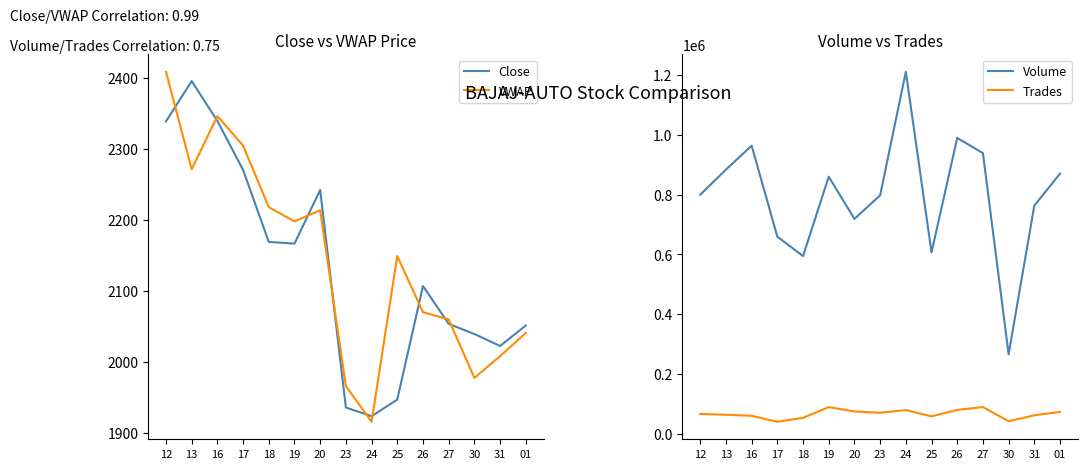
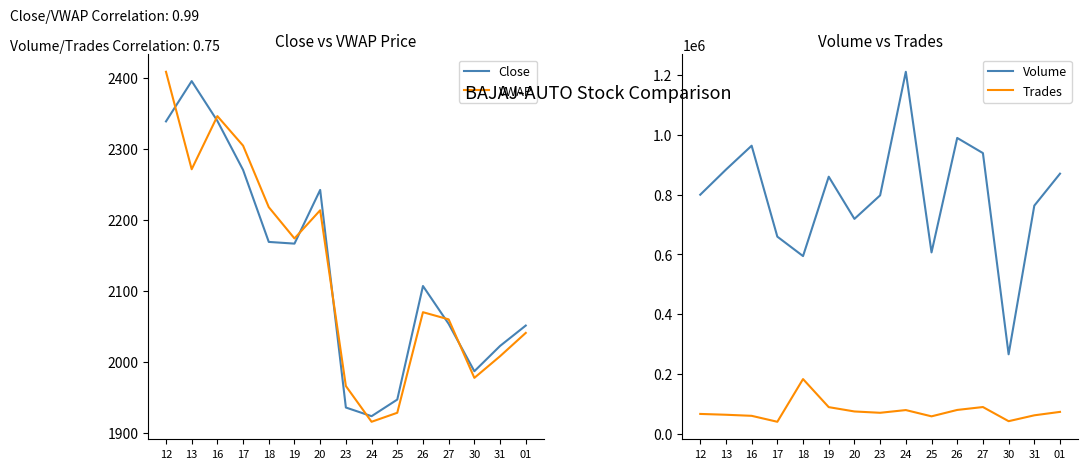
  {
    "Close vs VWAP Price": {
      "Close": {
        "12": 2340,
        "13": 2400,
        "16": 2340,
        "17": 2270,
        "18": 2170,
        "19": 2170,
        "20": 2240,
        "23": 1940,
        "24": 1920,
        "25": 1950,
        "26": 2110,
        "27": 2050,
-       "30": 2040,
+       "30": 1990,
        "31": 2020,
        "01": 2050
      },
      "VWAP": {
        "12": 2410,
        "13": 2270,
        "16": 2350,
        "17": 2300,
        "18": 2220,
-       "19": 2200,
+       "19": 2170,
        "20": 2210,
        "23": 1970,
        "24": 1920,
-       "25": 2150,
+       "25": 1930,
        "26": 2070,
        "27": 2060,
        "30": 1980,
        "31": 2010,
        "01": 2040
      }
    },
    "Volume vs Trades": {
      "Volume": {
        "12": 800000,
        "13": 880000,
        "16": 960000,
        "17": 660000,
        "18": 590000,
        "19": 860000,
        "20": 720000,
        "23": 800000,
        "24": 1210000,
        "25": 610000,
        "26": 990000,
        "27": 940000,
        "30": 270000,
        "31": 760000,
        "01": 870000
      },
      "Trades": {
        "12": 70000,
        "13": 60000,
        "16": 60000,
        "17": 40000,
-       "18": 50000,
+       "18": 180000,
        "19": 90000,
        "20": 70000,
        "23": 70000,
        "24": 80000,
        "25": 60000,
        "26": 80000,
        "27": 90000,
        "30": 40000,
        "31": 60000,
        "01": 70000
      }
    }
  }
